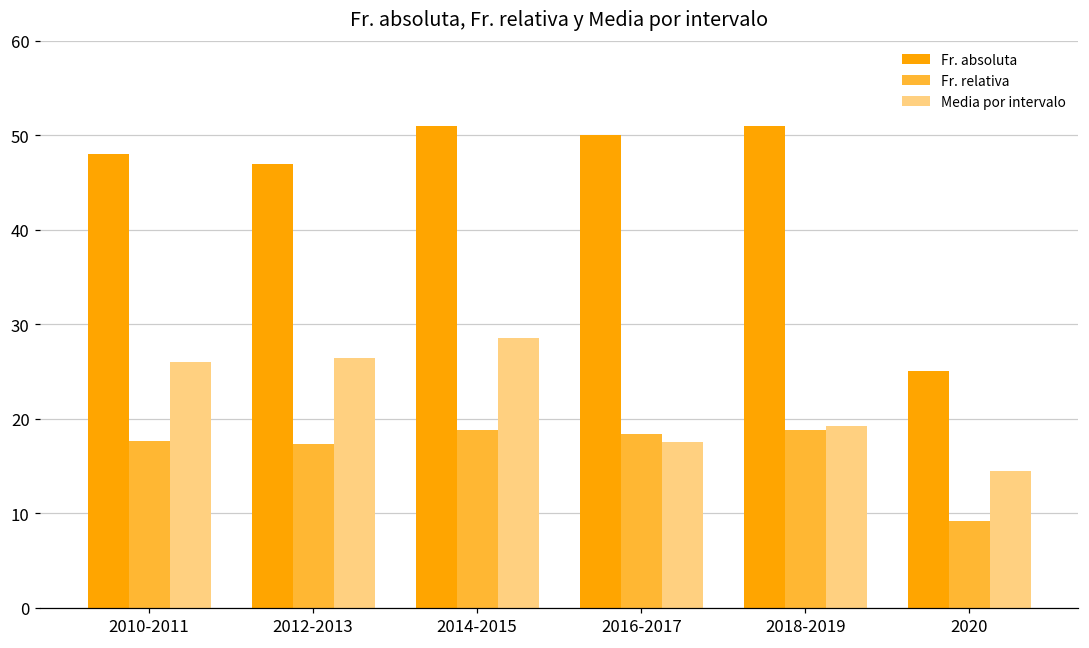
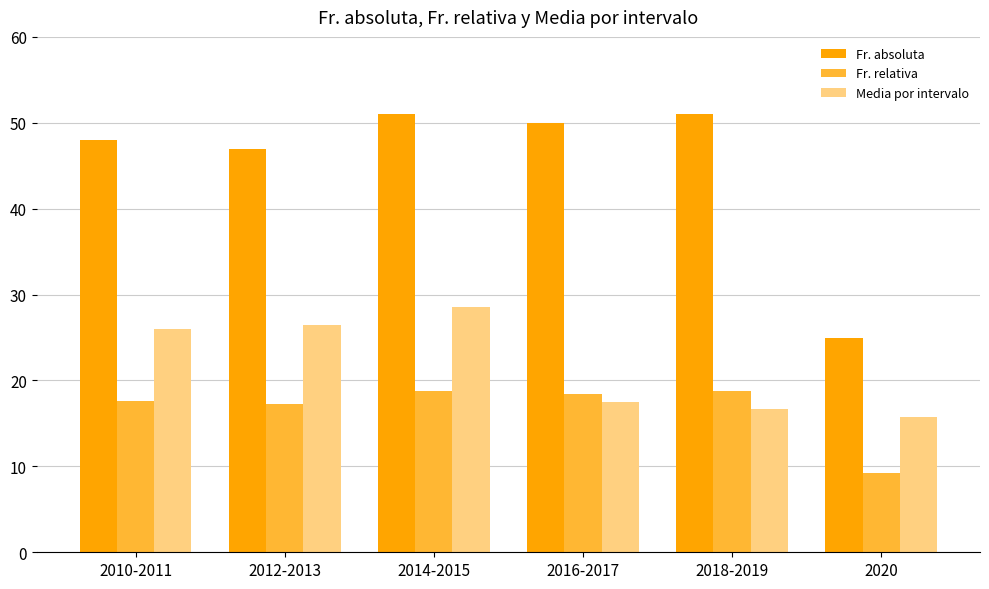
  {
    "Media por intervalo": {
      "2010-2011": 26,
      "2012-2013": 26,
      "2014-2015": 29,
      "2016-2017": 18,
-     "2018-2019": 19,
-     "2020": 14
+     "2018-2019": 17,
+     "2020": 16
    }
  }
